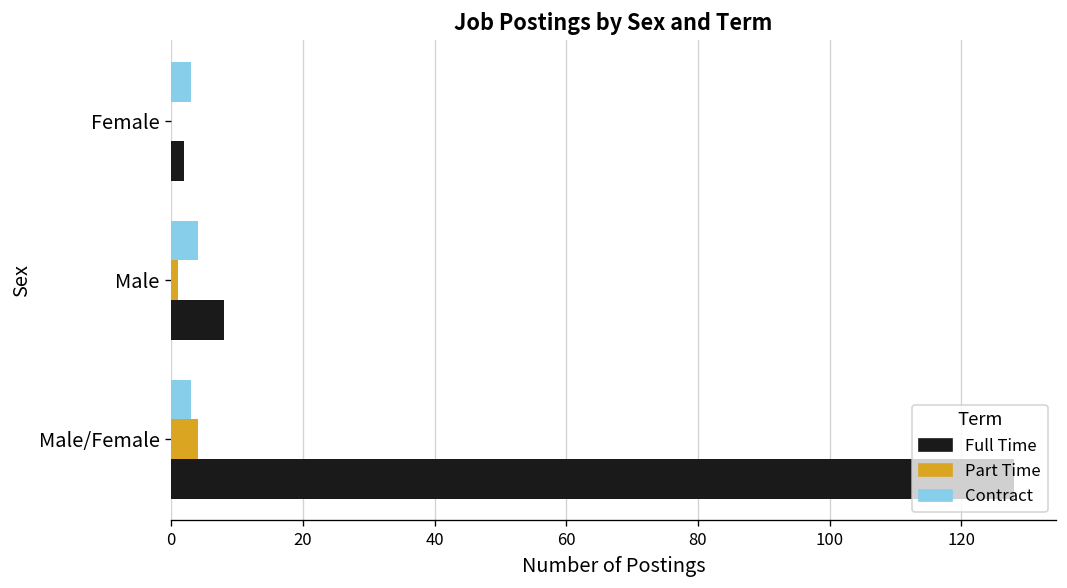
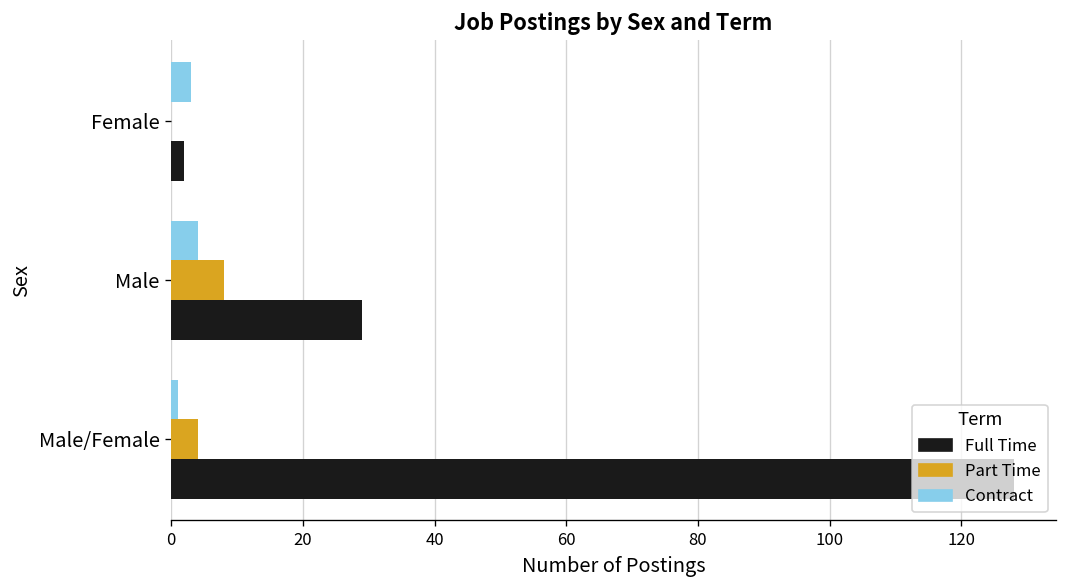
  {
    "Full Time": {
      "Female": 2,
-     "Male": 8
+     "Male": 29
    },
    "Part Time": {
      "Female": 0,
-     "Male": 1,
+     "Male": 8,
      "Male/Female": 4
    },
    "Contract": {
      "Female": 3,
      "Male": 4,
-     "Male/Female": 3
+     "Male/Female": 1
    }
  }
